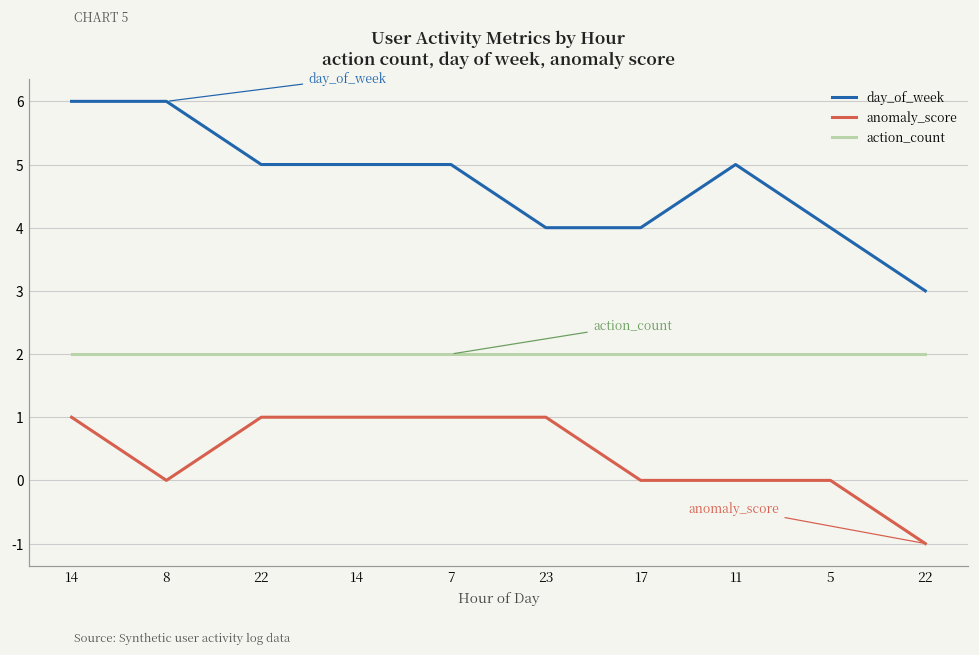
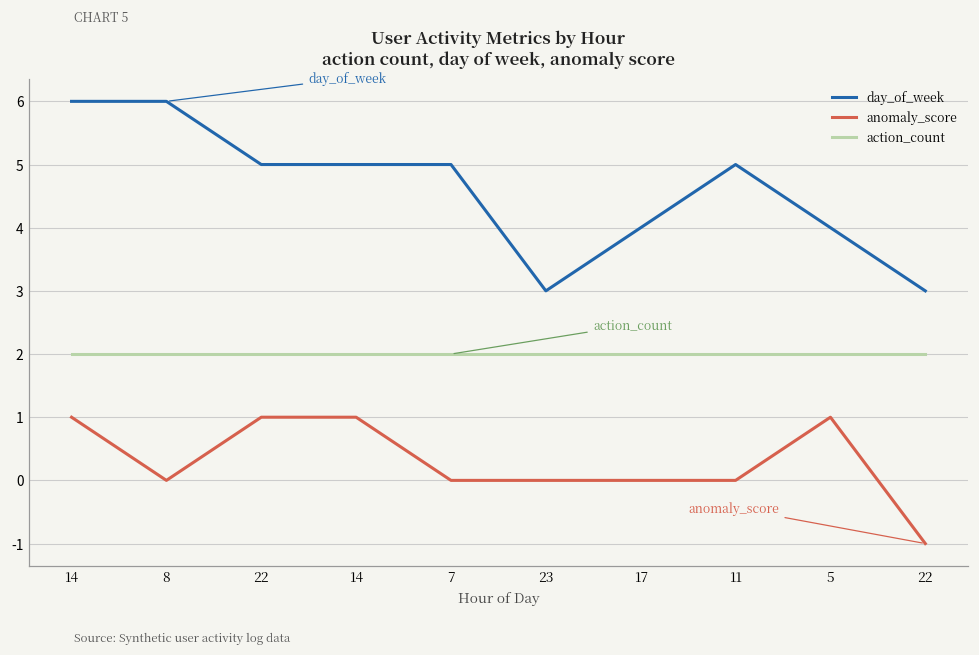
  {
    "day_of_week": {
      "8": 6,
      "7": 5,
-     "23": 4,
+     "23": 3,
      "17": 4,
      "11": 5,
      "5": 4
    },
    "anomaly_score": {
      "8": 0,
-     "7": 1,
-     "23": 1,
+     "7": 0,
+     "23": 0,
      "17": 0,
      "11": 0,
-     "5": 0
+     "5": 1
    },
    "action_count": {
      "8": 2,
      "7": 2,
      "23": 2,
      "17": 2,
      "11": 2,
      "5": 2
    }
  }
